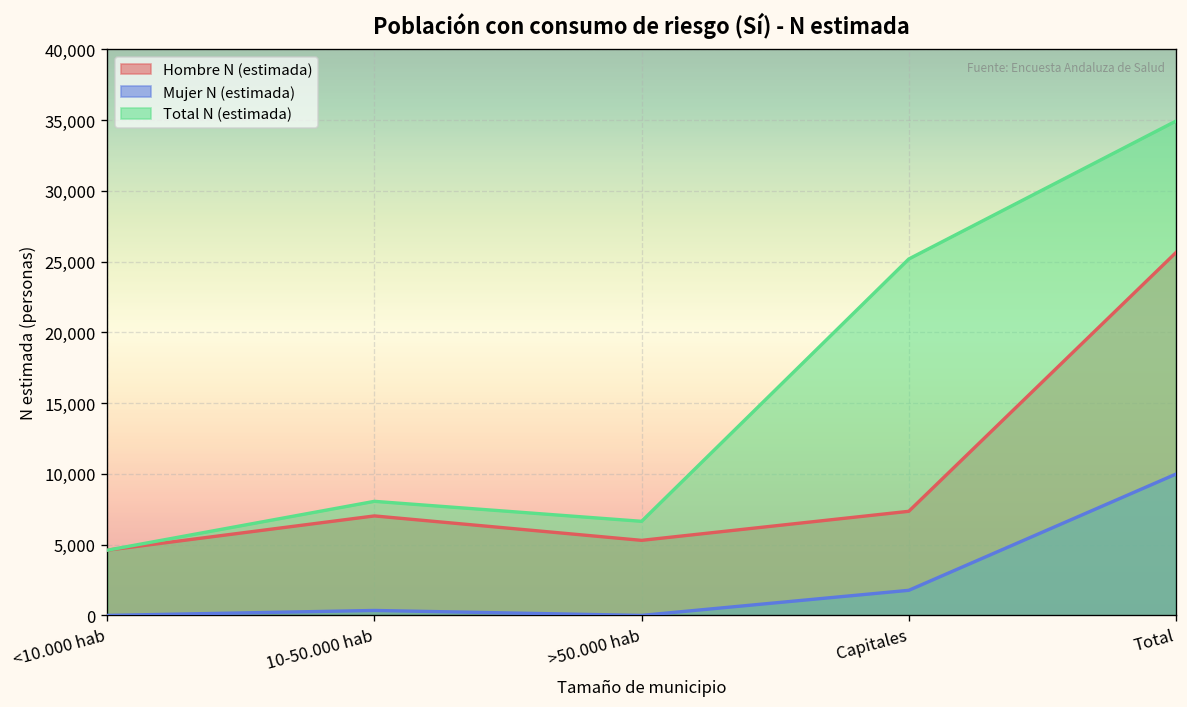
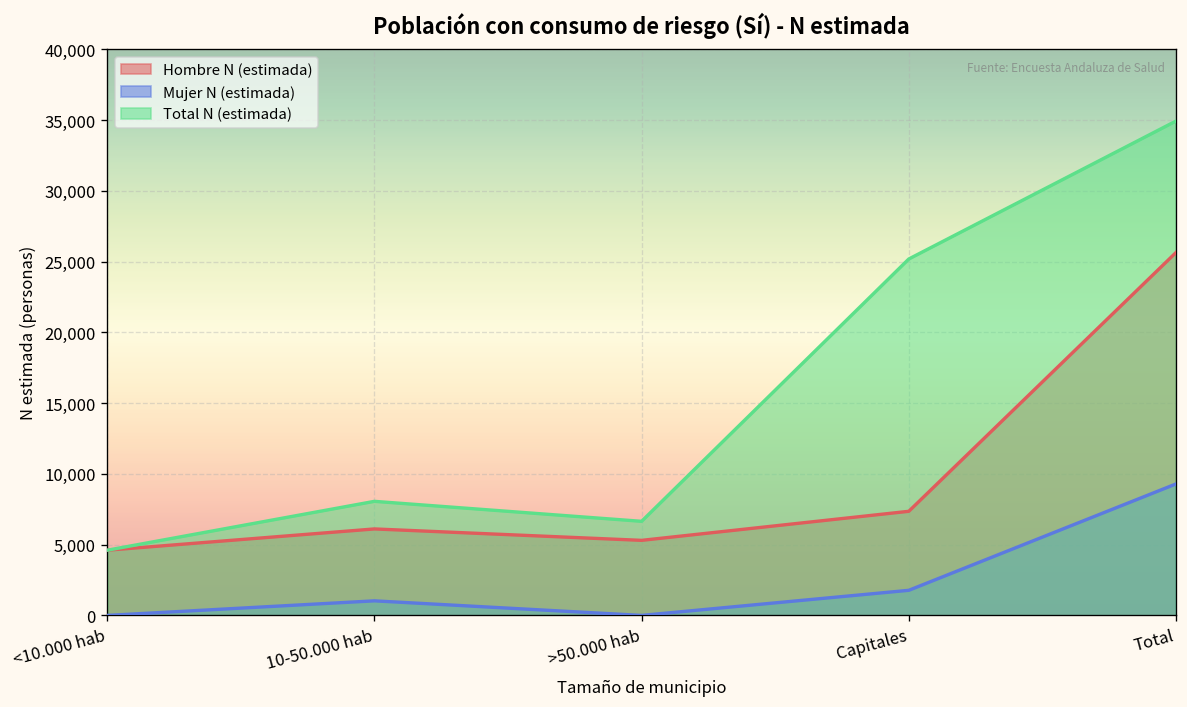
  {
    "Hombre N (estimada)": {
-     "10-50.000 hab": "7,000",
+     "10-50.000 hab": "6,100",
      ">50.000 hab": "5,300",
      "Capitales": "7,400",
      "Total": "25,600"
    },
    "Mujer N (estimada)": {
      "<10.000 hab": "0",
-     "10-50.000 hab": "400",
+     "10-50.000 hab": "1,000",
      ">50.000 hab": "0",
      "Capitales": "1,800",
-     "Total": "10,000"
+     "Total": "9,300"
    },
    "Total N (estimada)": {
      "10-50.000 hab": "8,100",
      ">50.000 hab": "6,600",
      "Capitales": "25,200",
      "Total": "34,900"
    }
  }
